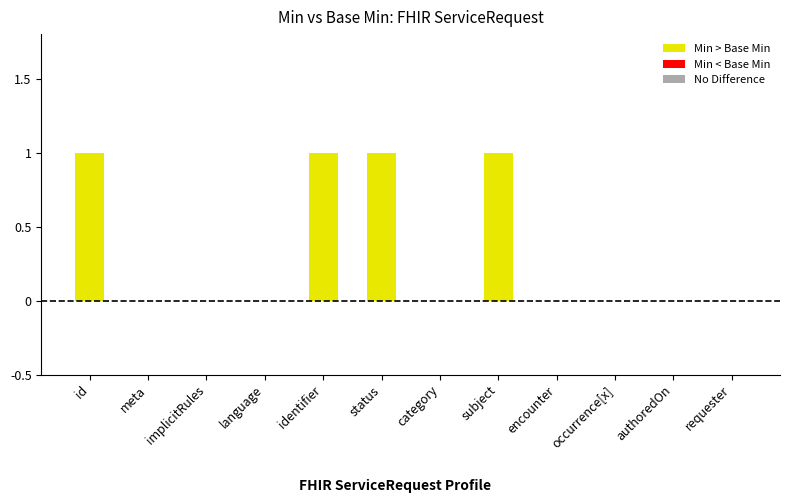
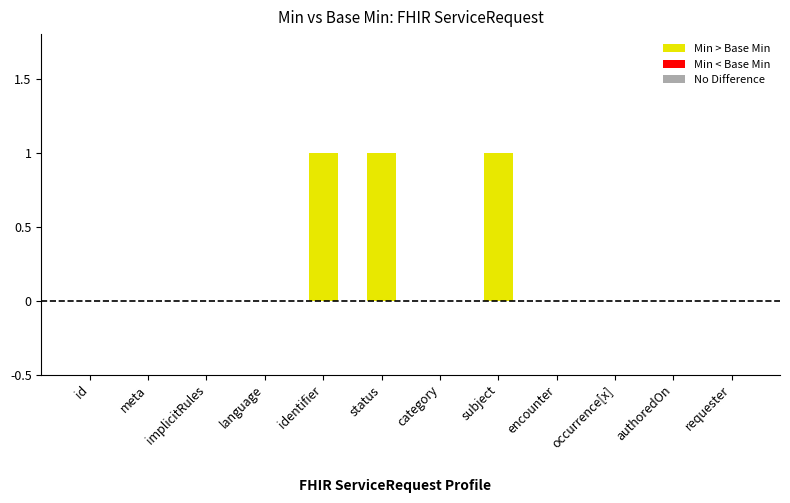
  {
-   "id": 1,
+   "id": 0,
    "meta": 0,
    "implicitRules": 0,
    "language": 0,
    "identifier": 1,
    "status": 1,
    "category": 0,
    "subject": 1,
    "encounter": 0,
    "occurrence[x]": 0,
    "authoredOn": 0,
    "requester": 0
  }
